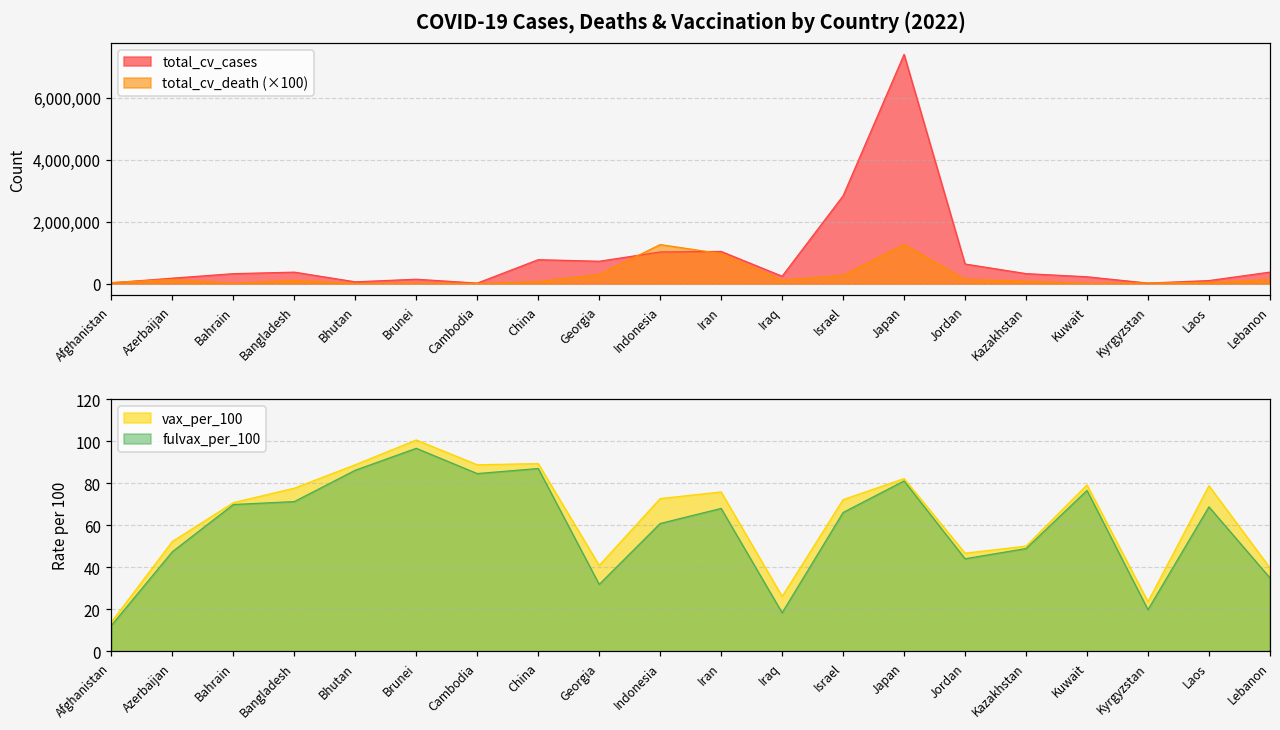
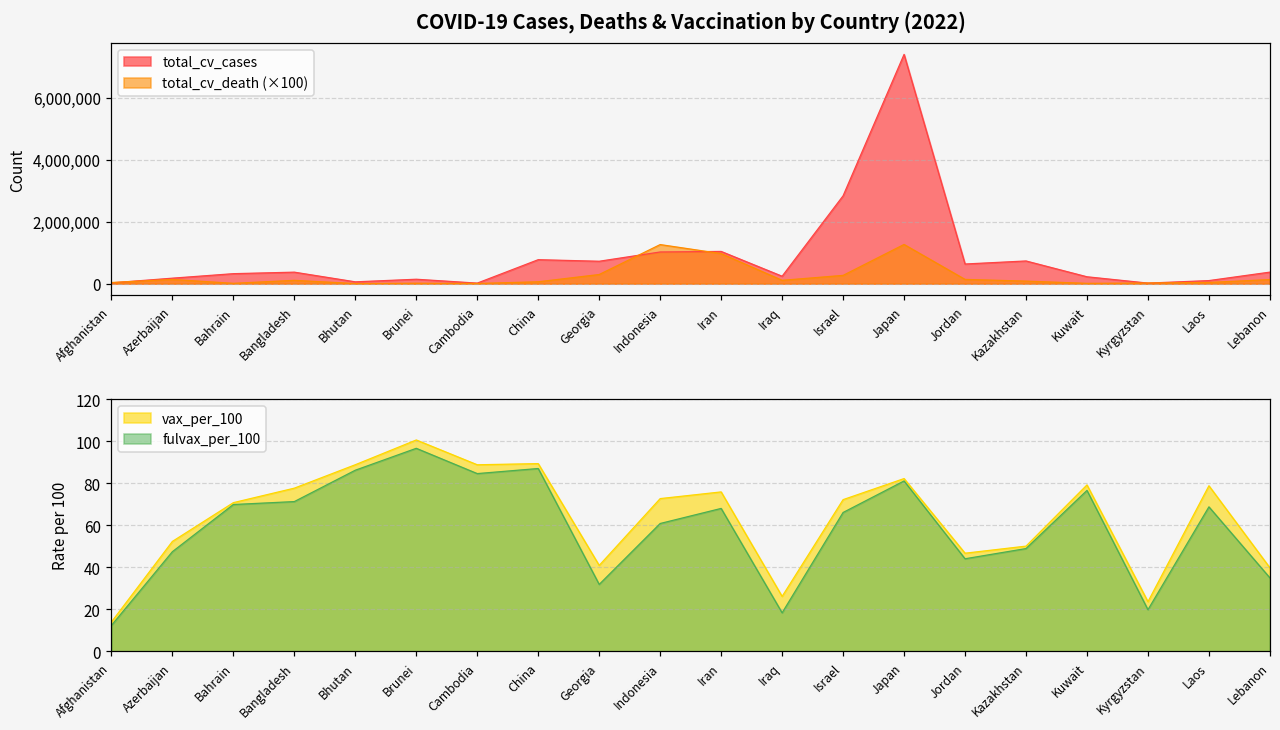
  {
    "COVID-19 Cases, Deaths & Vaccination by Country (2022)": {
      "total_cv_cases": {
        "Bahrain": "300,000",
        "Bangladesh": "400,000",
        "Brunei": "100,000",
        "China": "800,000",
        "Georgia": "700,000",
        "Indonesia": "1,000,000",
        "Iraq": "200,000",
        "Israel": "2,800,000",
        "Japan": "7,400,000",
        "Jordan": "600,000",
-       "Kazakhstan": "300,000",
+       "Kazakhstan": "700,000",
        "Kuwait": "200,000",
        "Lebanon": "400,000"
      },
      "total_cv_death (×100)": {
        "Bahrain": "0",
        "Bangladesh": "100,000",
        "Brunei": "0",
        "China": "100,000",
        "Georgia": "300,000",
        "Indonesia": "1,300,000",
        "Iraq": "100,000",
        "Israel": "300,000",
        "Japan": "1,300,000",
        "Jordan": "100,000",
        "Kazakhstan": "100,000",
        "Kuwait": "0",
        "Lebanon": "100,000"
      }
    }
  }
